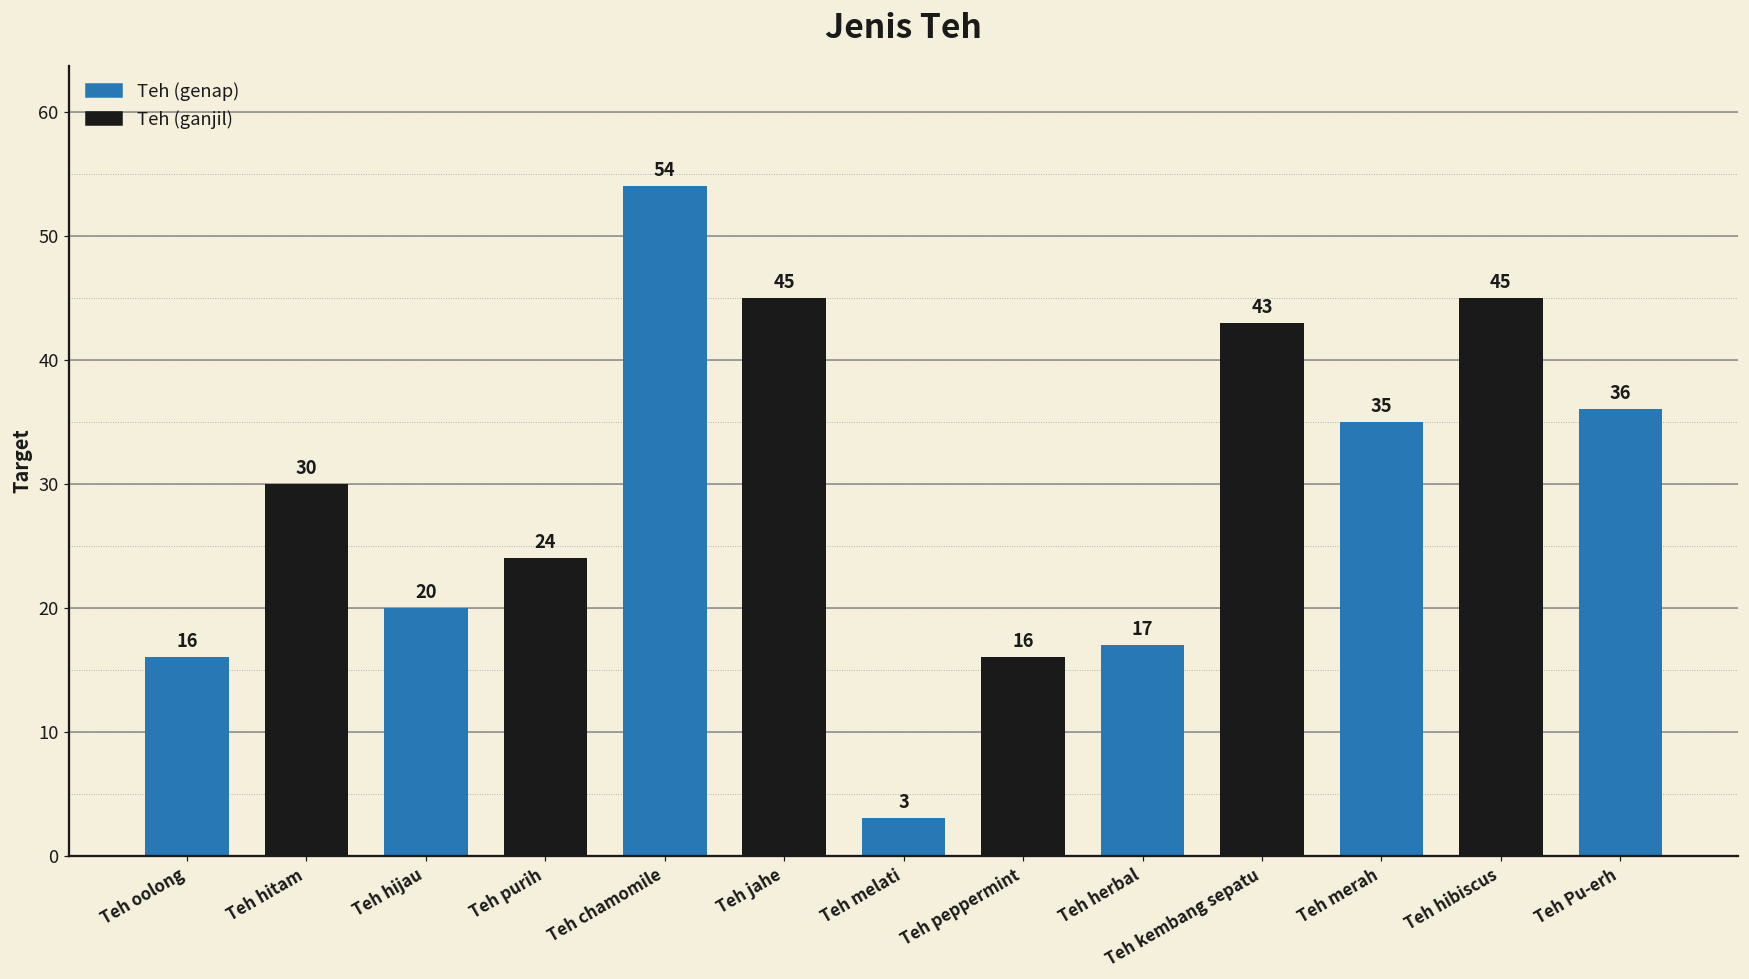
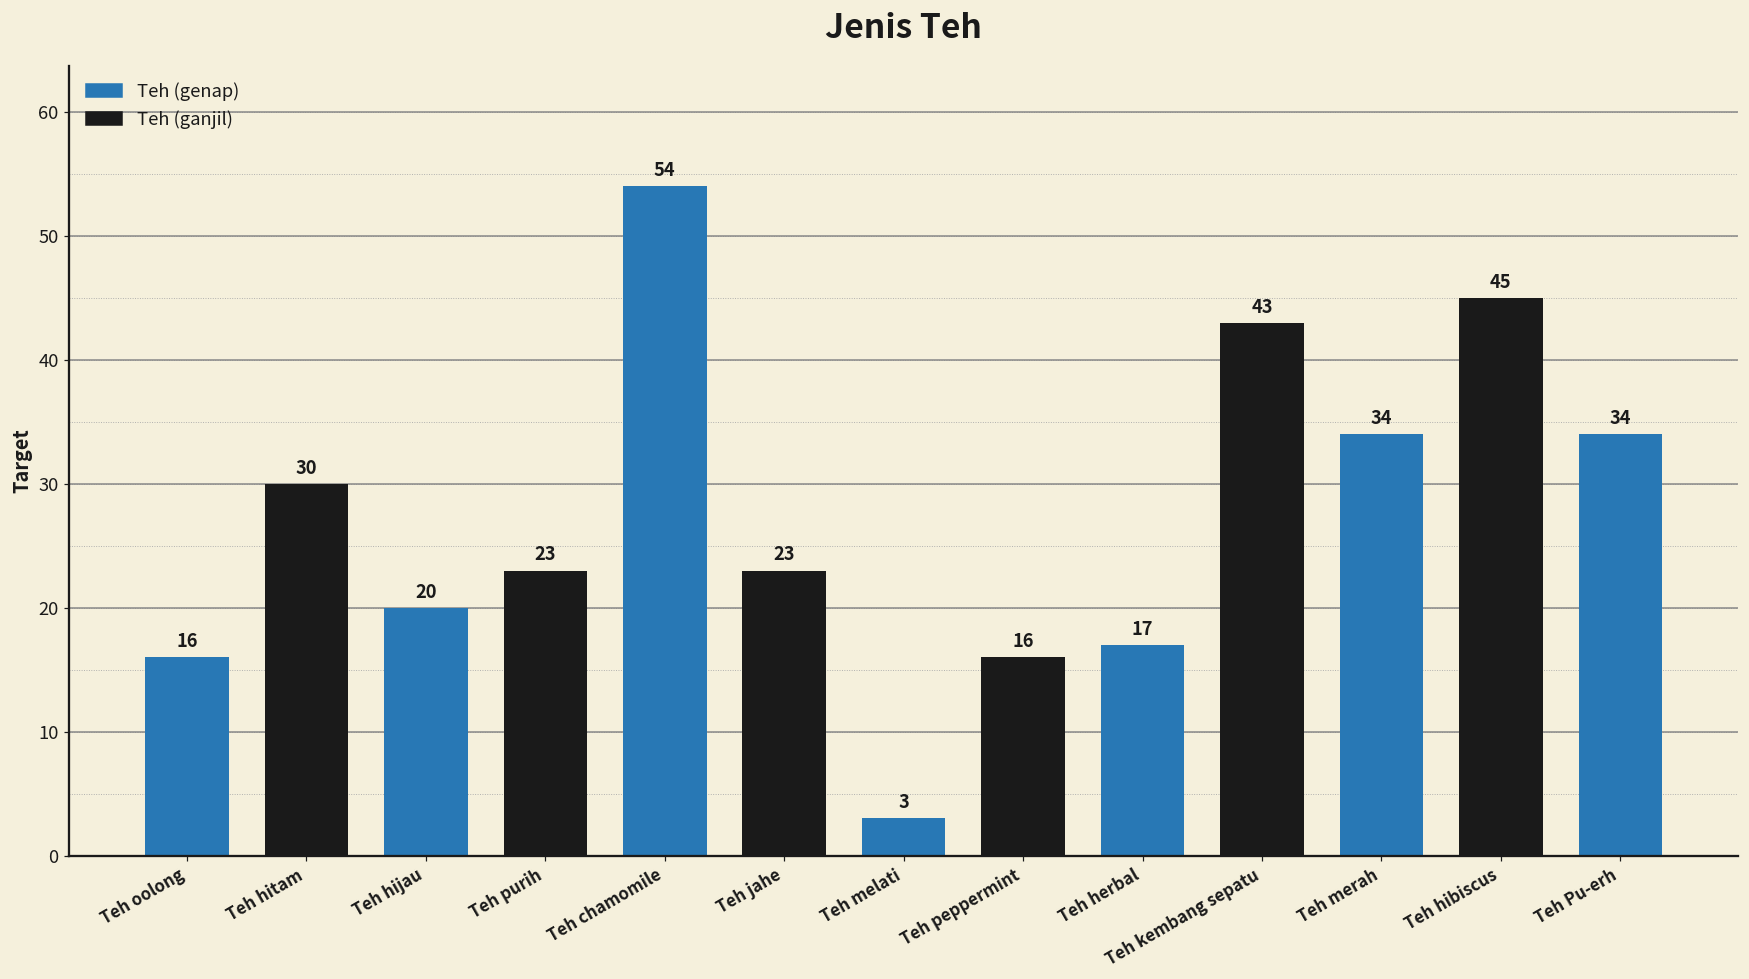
  {
    "Teh oolong": 16,
    "Teh hitam": 30,
    "Teh hijau": 20,
-   "Teh purih": 24,
+   "Teh purih": 23,
    "Teh chamomile": 54,
-   "Teh jahe": 45,
+   "Teh jahe": 23,
    "Teh melati": 3,
    "Teh peppermint": 16,
    "Teh herbal": 17,
    "Teh kembang sepatu": 43,
-   "Teh merah": 35,
+   "Teh merah": 34,
    "Teh hibiscus": 45,
-   "Teh Pu-erh": 36
+   "Teh Pu-erh": 34
  }
